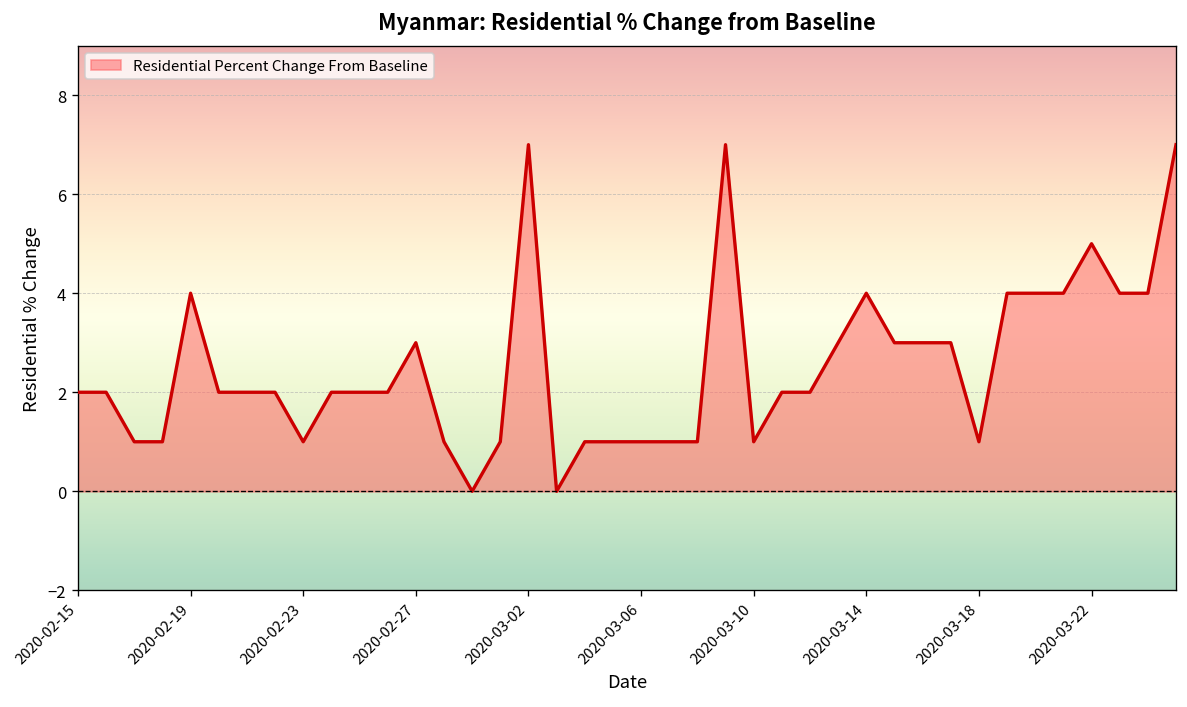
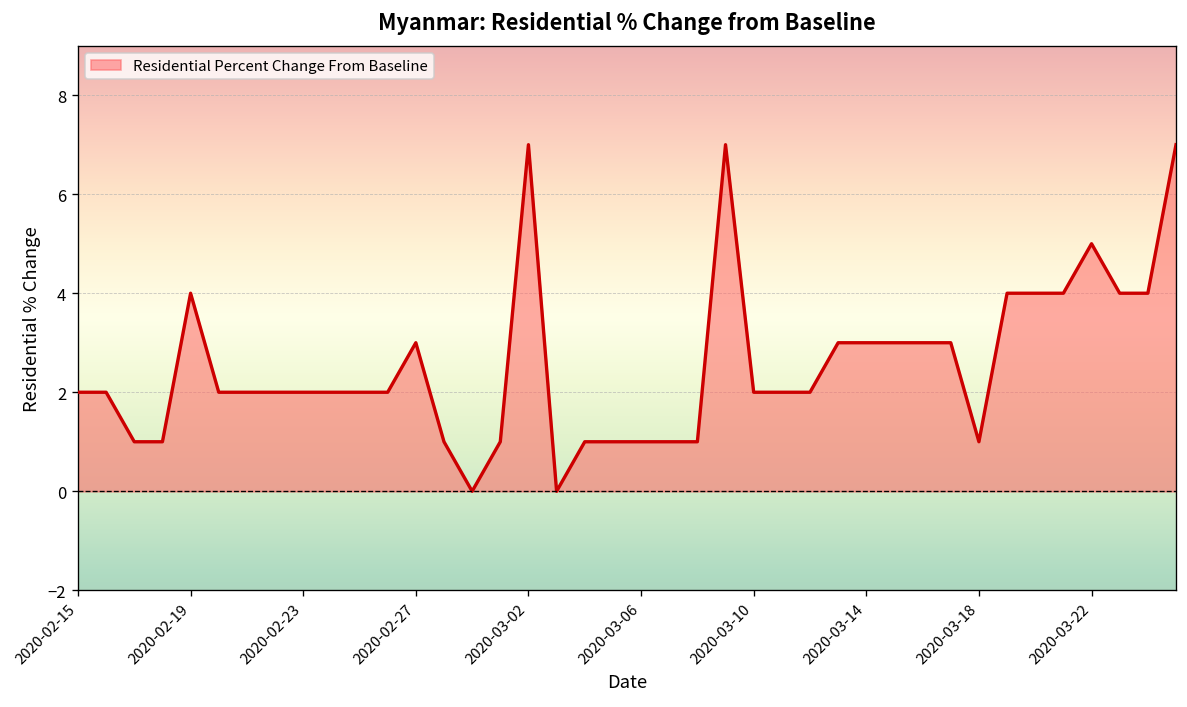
  {
    "2020-02-15": 2,
    "2020-02-19": 4,
-   "2020-02-23": 1,
+   "2020-02-23": 2,
    "2020-02-27": 3,
    "2020-03-02": 7,
    "2020-03-06": 1,
-   "2020-03-10": 1,
-   "2020-03-14": 4,
+   "2020-03-10": 2,
+   "2020-03-14": 3,
    "2020-03-18": 1,
    "2020-03-22": 5
  }
